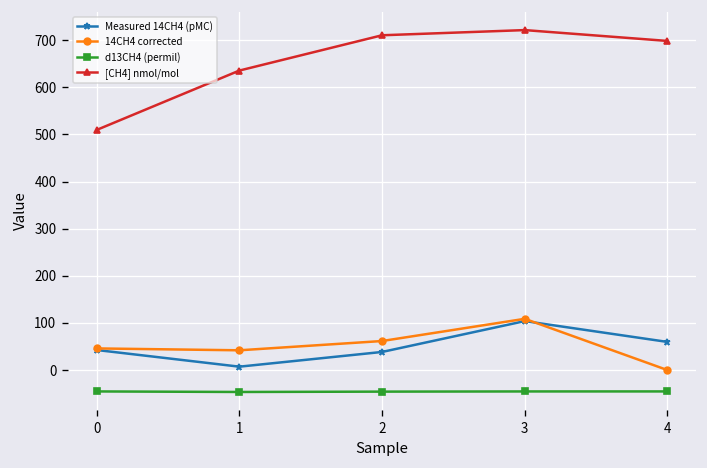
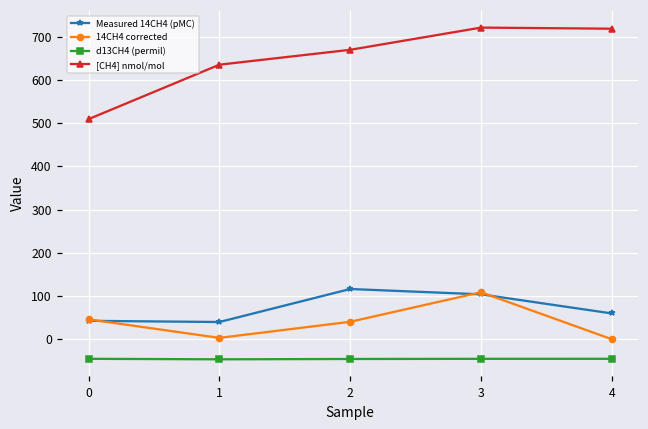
  {
    "Measured 14CH4 (pMC)": {
-     "1": 10,
-     "2": 40,
+     "1": 40,
+     "2": 120,
      "4": 60
    },
    "14CH4 corrected": {
-     "1": 40,
-     "2": 60,
+     "1": 0,
+     "2": 40,
      "4": 0
    },
    "d13CH4 (permil)": {
      "0": -50,
      "1": -50,
      "2": -50,
      "3": -50,
      "4": -50
    },
    "[CH4] nmol/mol": {
      "0": 510,
      "1": 640,
-     "2": 710,
+     "2": 670,
      "3": 720,
-     "4": 700
+     "4": 720
    }
  }
